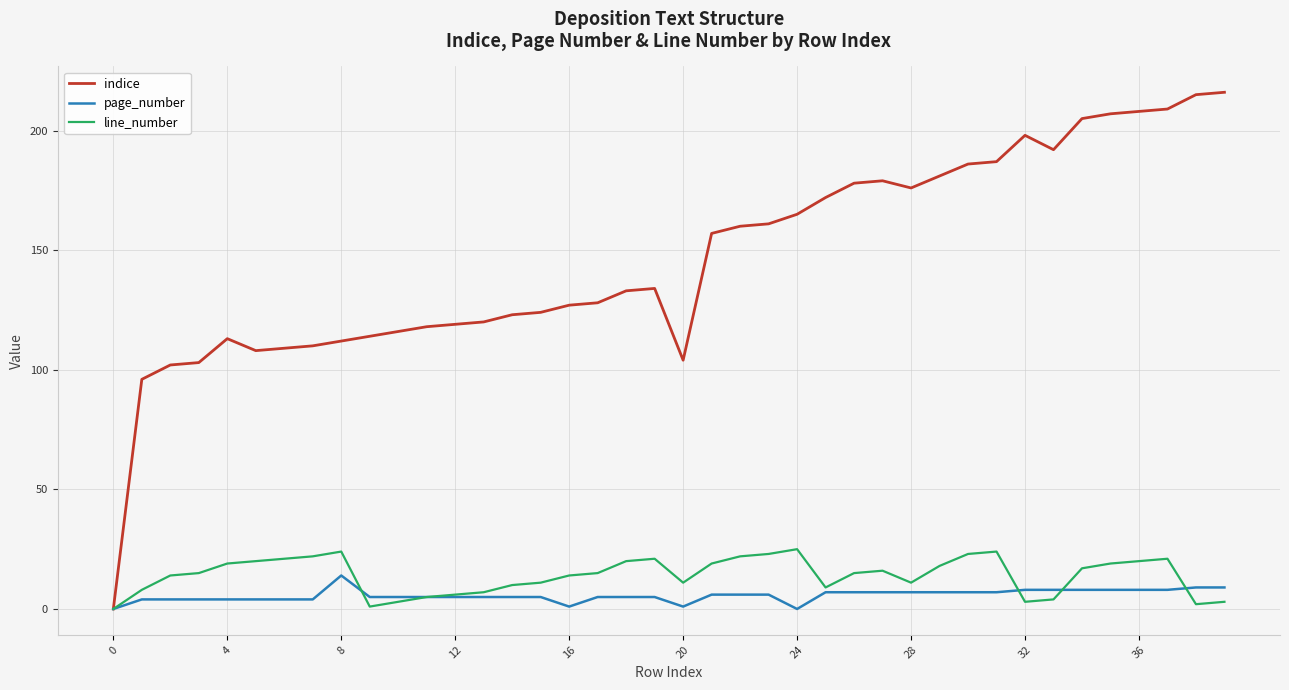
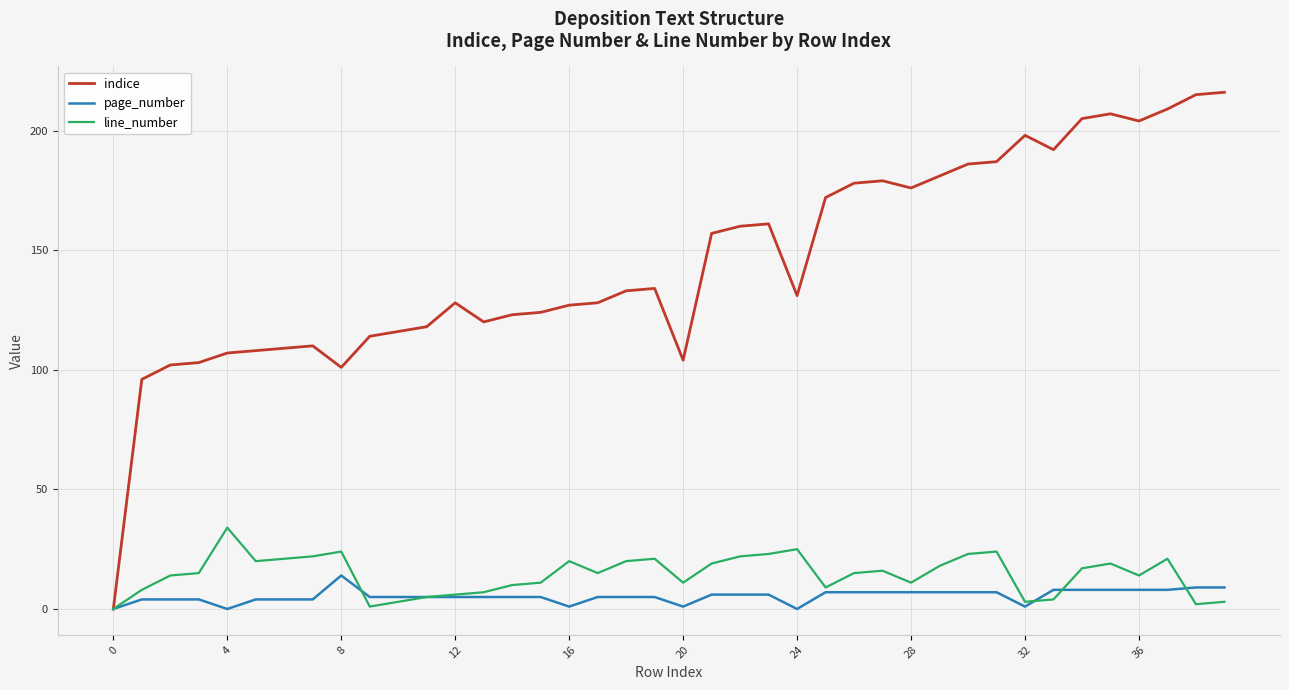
  {
    "indice": {
-     "4": 113,
-     "8": 112,
-     "12": 119,
+     "4": 107,
+     "8": 101,
+     "12": 128,
      "16": 127,
      "20": 104,
-     "24": 165,
+     "24": 131,
      "28": 176,
      "32": 198,
-     "36": 208
+     "36": 204
    },
    "page_number": {
-     "4": 4,
+     "4": 0,
      "8": 14,
      "16": 1,
      "20": 1,
      "24": 0,
      "28": 7,
-     "32": 8,
+     "32": 1,
      "36": 8
    },
    "line_number": {
-     "4": 19,
+     "4": 34,
      "8": 24,
-     "16": 14,
+     "16": 20,
      "20": 11,
      "24": 25,
      "28": 11,
      "32": 3,
-     "36": 20
+     "36": 14
    }
  }
